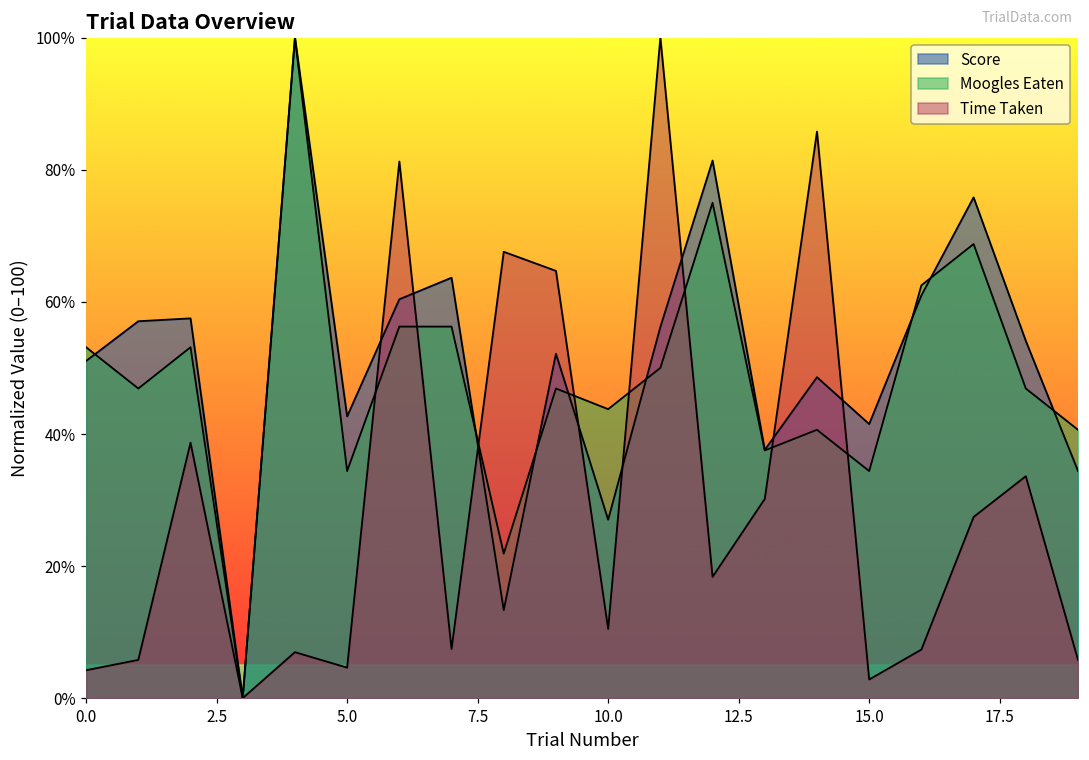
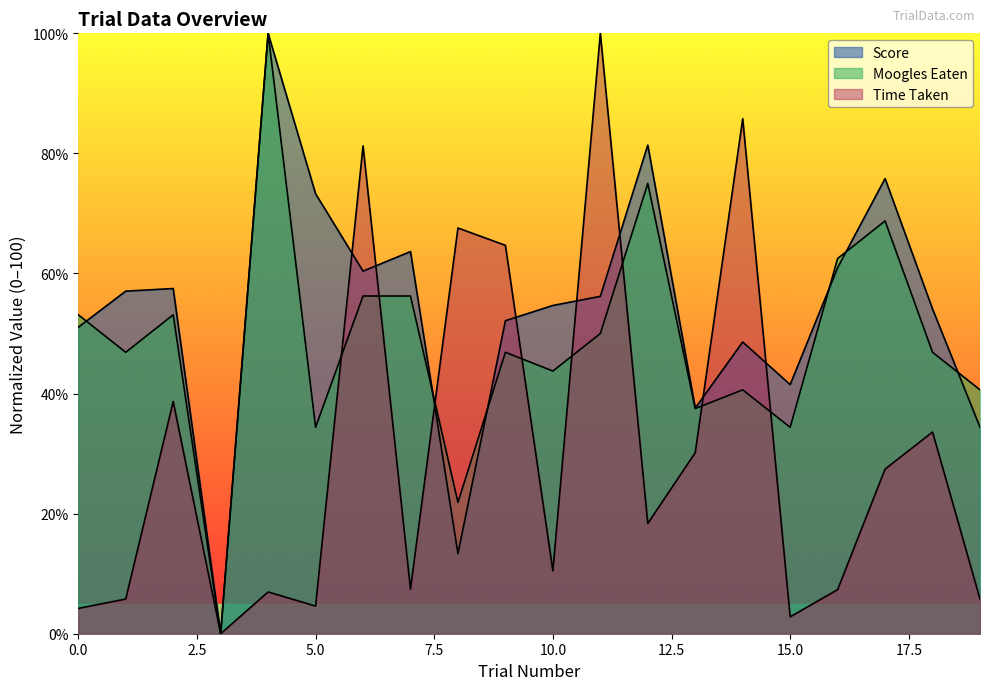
  {
    "Score": {
      "0.0": "51%",
-     "5.0": "43%",
-     "10.0": "27%",
+     "5.0": "73%",
+     "10.0": "55%",
      "15.0": "41%"
    },
    "Moogles Eaten": {
      "0.0": "53%",
      "5.0": "34%",
      "10.0": "44%",
      "15.0": "34%"
    },
    "Time Taken": {
      "10.0": "10%"
    }
  }
